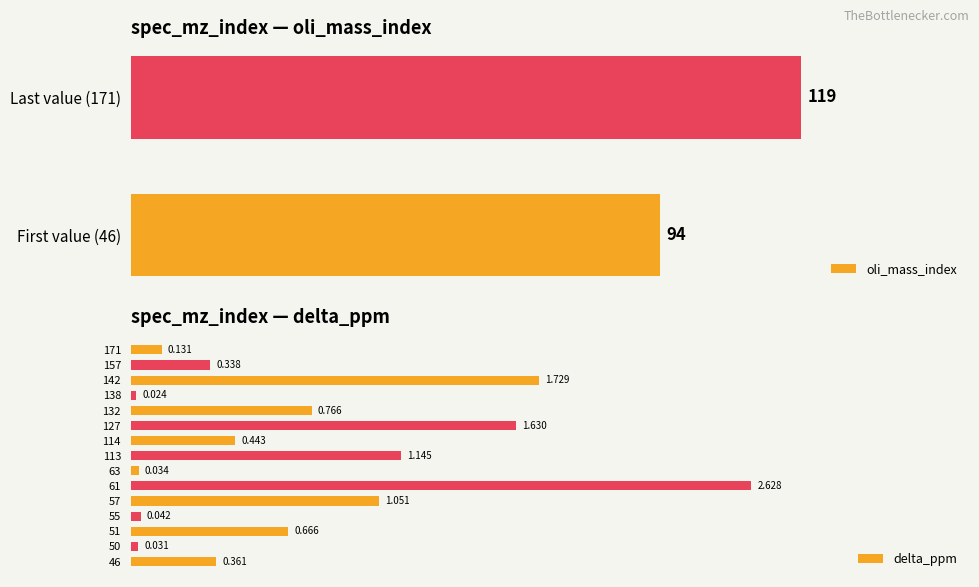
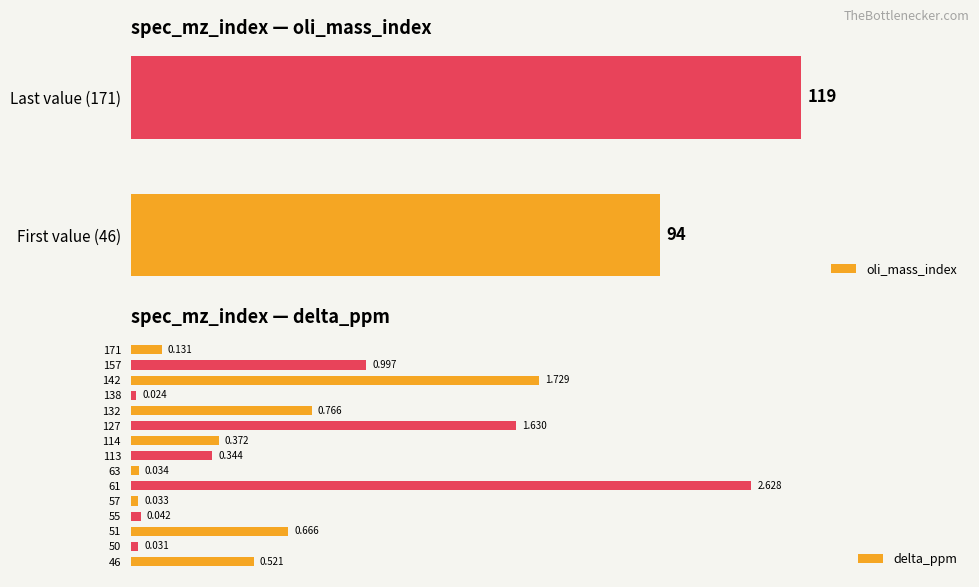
  {
    "spec_mz_index — oli_mass_index": {
      "Last value (171)": 119,
      "First value (46)": 94
    },
    "spec_mz_index — delta_ppm": {
      "171": 0.131,
-     "157": 0.338,
+     "157": 0.997,
      "142": 1.729,
      "138": 0.024,
      "132": 0.766,
      "127": 1.630,
-     "114": 0.443,
-     "113": 1.145,
+     "114": 0.372,
+     "113": 0.344,
      "63": 0.034,
      "61": 2.628,
-     "57": 1.051,
+     "57": 0.033,
      "55": 0.042,
      "51": 0.666,
      "50": 0.031,
-     "46": 0.361
+     "46": 0.521
    }
  }
